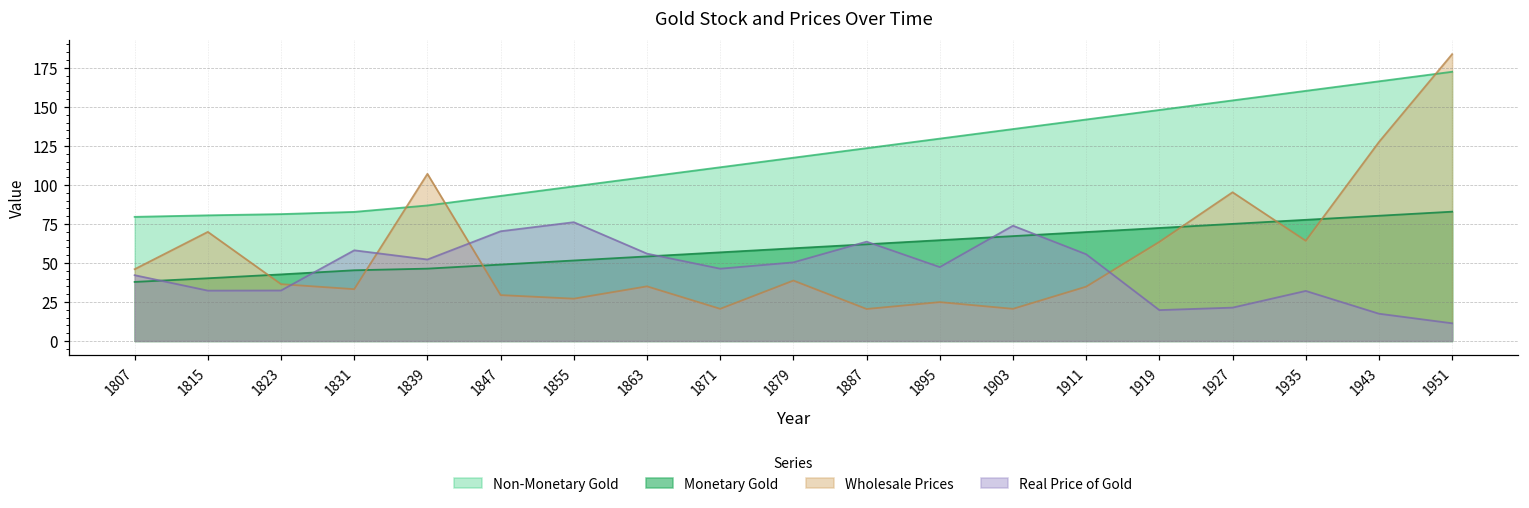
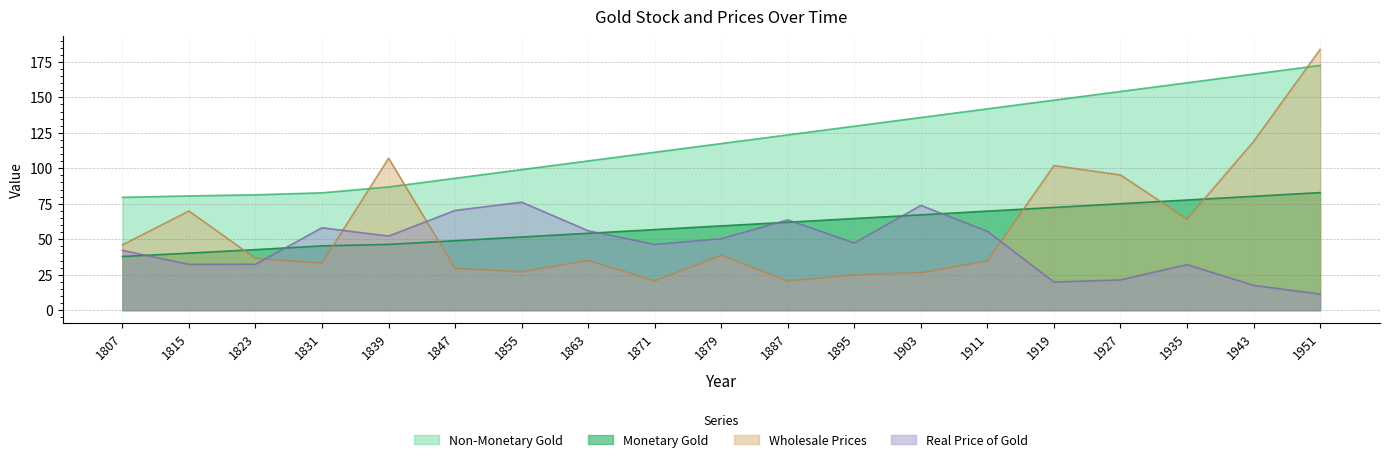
  {
    "Wholesale Prices": {
      "1807": 46,
      "1815": 70,
      "1823": 36,
      "1831": 33,
      "1839": 107,
      "1847": 29,
      "1855": 27,
      "1863": 35,
      "1871": 21,
      "1879": 39,
      "1887": 21,
      "1895": 25,
-     "1903": 21,
+     "1903": 26,
      "1911": 35,
-     "1919": 64,
+     "1919": 102,
      "1927": 95,
      "1935": 64,
-     "1943": 128,
+     "1943": 119,
      "1951": 184
    },
    "Real Price of Gold": {
      "1807": 42,
      "1815": 32,
      "1823": 32,
      "1831": 58,
      "1839": 52,
      "1847": 70,
      "1855": 76,
      "1871": 46,
      "1879": 50,
      "1895": 47,
      "1903": 74,
      "1911": 56,
      "1919": 20,
      "1927": 21,
      "1935": 32,
      "1943": 17,
      "1951": 11
    }
  }
